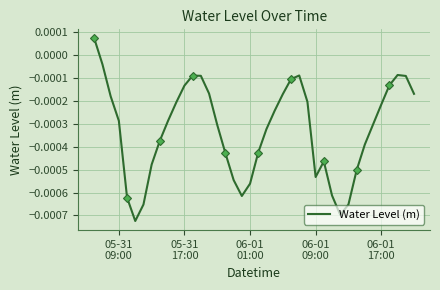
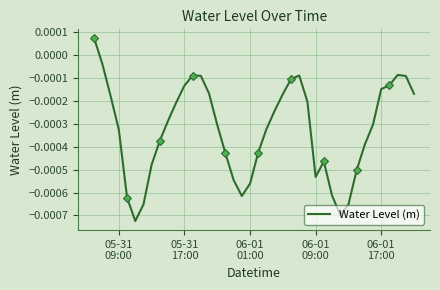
  {
    "Water Level (m)": {
-     "05-31 09:00": -0.00029,
+     "05-31 09:00": -0.00033,
      "05-31 17:00": -0.00013,
      "06-01 01:00": -0.00056,
      "06-01 09:00": -0.00053,
-     "06-01 17:00": -0.00022
+     "06-01 17:00": -0.00015
    }
  }
